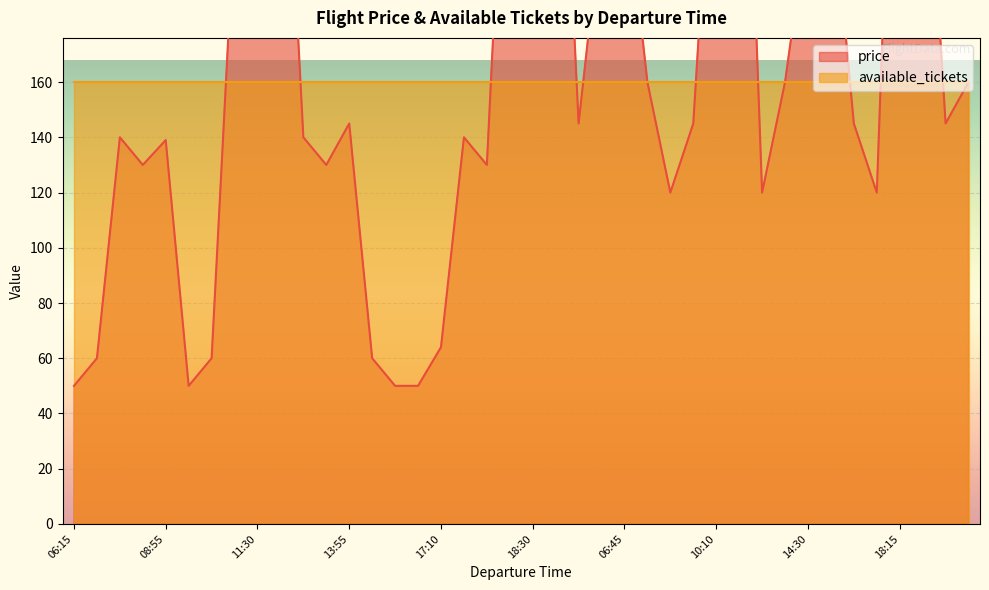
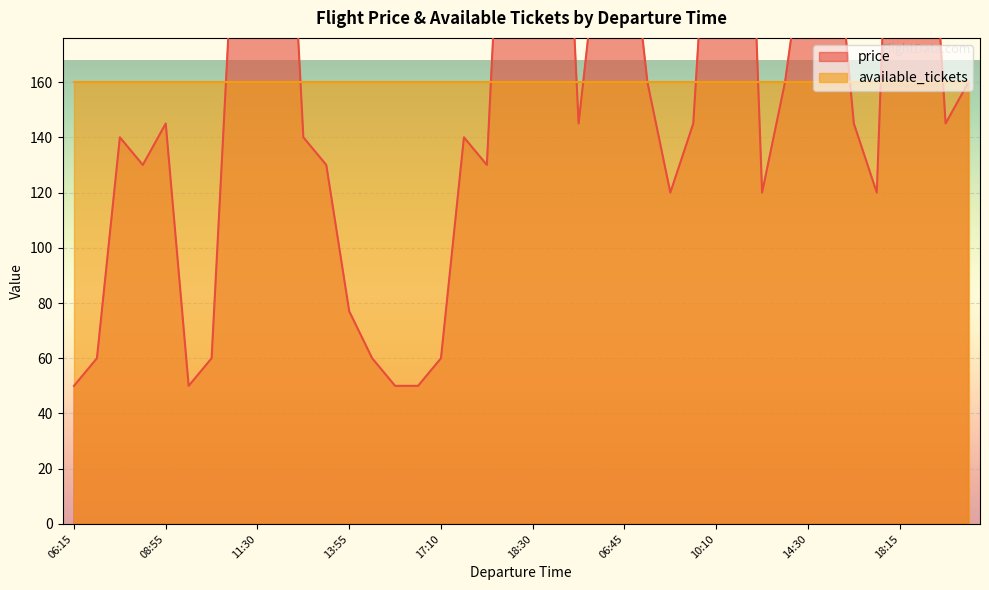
  {
    "price": {
      "06:15": 50,
-     "08:55": 139,
-     "13:55": 145,
-     "17:10": 64
+     "08:55": 145,
+     "13:55": 77,
+     "17:10": 60
    },
    "available_tickets": {
      "06:15": 160,
      "08:55": 160,
      "11:30": 160,
      "13:55": 160,
      "17:10": 160,
      "18:30": 160,
      "06:45": 160,
      "10:10": 160,
      "14:30": 160
    }
  }
